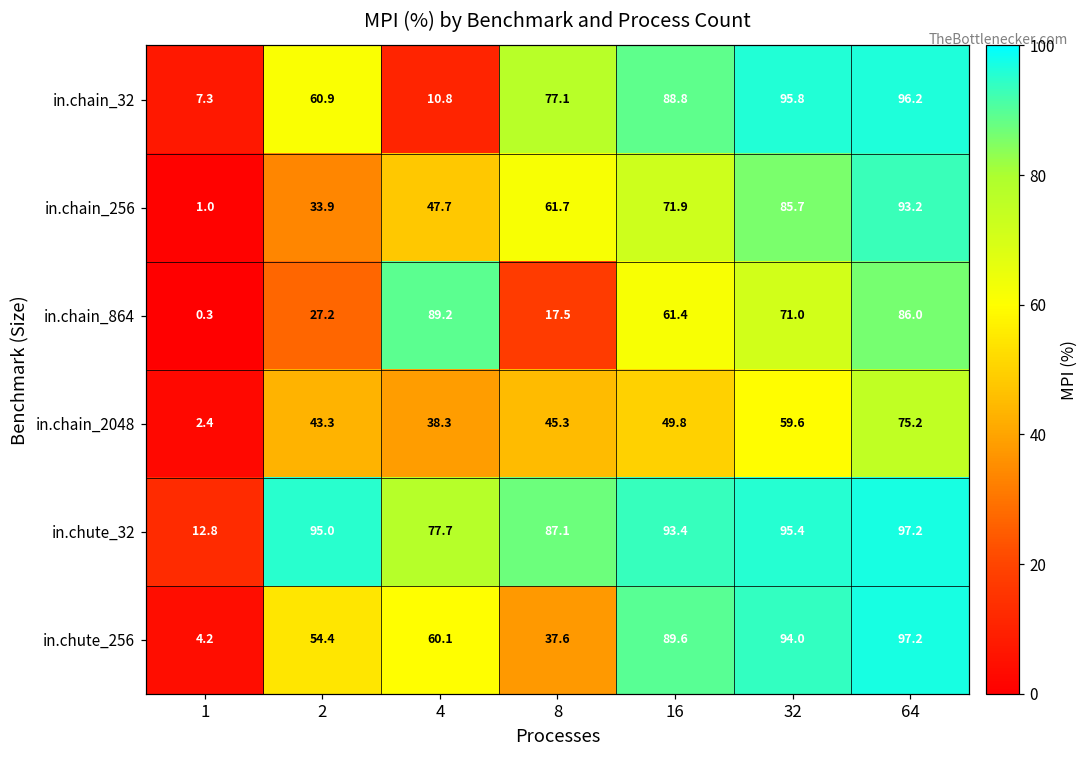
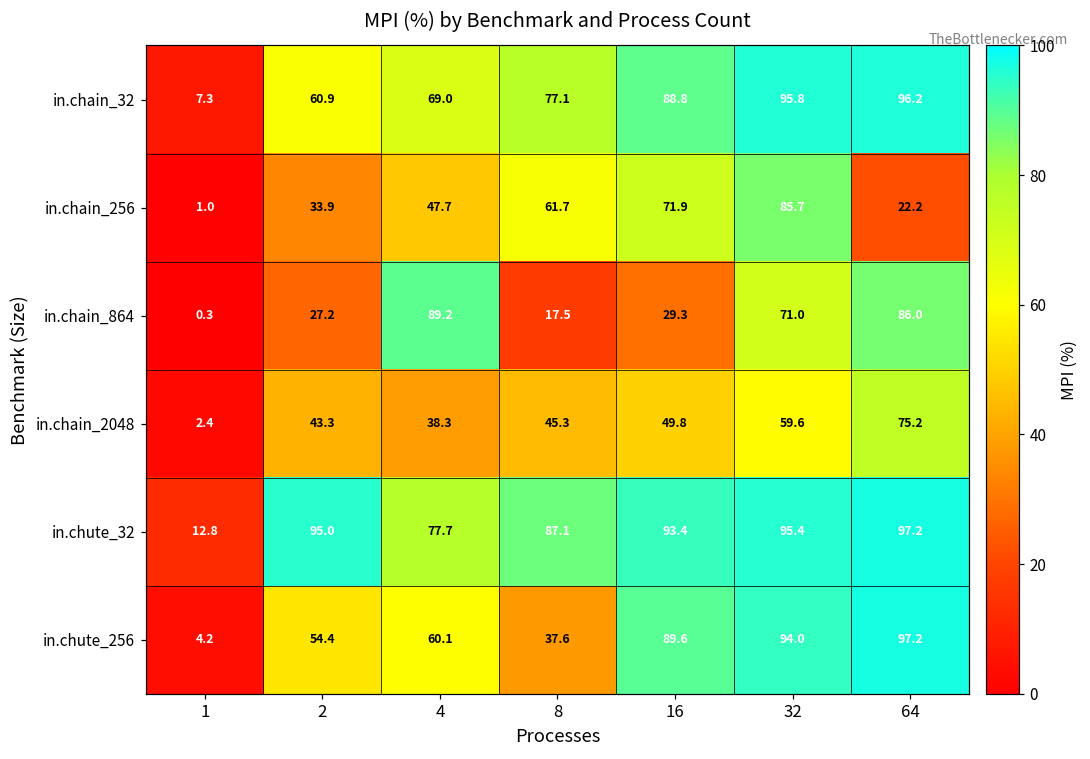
  {
    "in.chain_32": {
      "1": 7.3,
      "2": 60.9,
-     "4": 10.8,
+     "4": 69.0,
      "8": 77.1,
      "16": 88.8,
      "32": 95.8,
      "64": 96.2
    },
    "in.chain_256": {
      "1": 1.0,
      "2": 33.9,
      "4": 47.7,
      "8": 61.7,
      "16": 71.9,
      "32": 85.7,
-     "64": 93.2
+     "64": 22.2
    },
    "in.chain_864": {
      "1": 0.3,
      "2": 27.2,
      "4": 89.2,
      "8": 17.5,
-     "16": 61.4,
+     "16": 29.3,
      "32": 71.0,
      "64": 86.0
    },
    "in.chain_2048": {
      "1": 2.4,
      "2": 43.3,
      "4": 38.3,
      "8": 45.3,
      "16": 49.8,
      "32": 59.6,
      "64": 75.2
    },
    "in.chute_32": {
      "1": 12.8,
      "2": 95.0,
      "4": 77.7,
      "8": 87.1,
      "16": 93.4,
      "32": 95.4,
      "64": 97.2
    },
    "in.chute_256": {
      "1": 4.2,
      "2": 54.4,
      "4": 60.1,
      "8": 37.6,
      "16": 89.6,
      "32": 94.0,
      "64": 97.2
    }
  }
